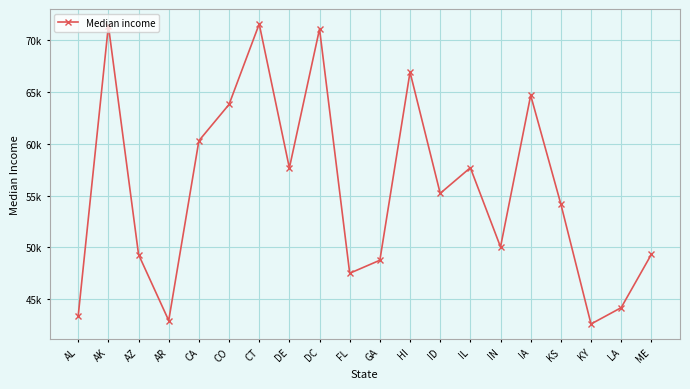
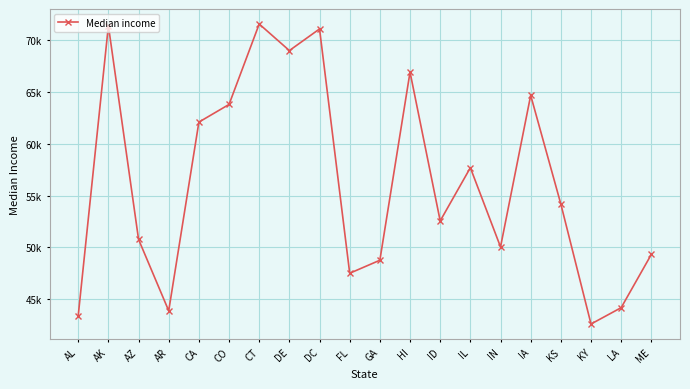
  {
    "AL": 43400,
-   "AZ": 49300,
-   "AR": 42900,
-   "CA": 60300,
+   "AZ": 50800,
+   "AR": 43900,
+   "CA": 62100,
    "CO": 63800,
    "CT": 71600,
-   "DE": 57700,
+   "DE": 69000,
    "DC": 71100,
    "FL": 47500,
    "GA": 48800,
    "HI": 66900,
-   "ID": 55200,
+   "ID": 52600,
    "IL": 57700,
    "IN": 50000,
    "IA": 64700,
    "KS": 54200,
    "KY": 42600,
    "LA": 44200,
    "ME": 49300
  }
